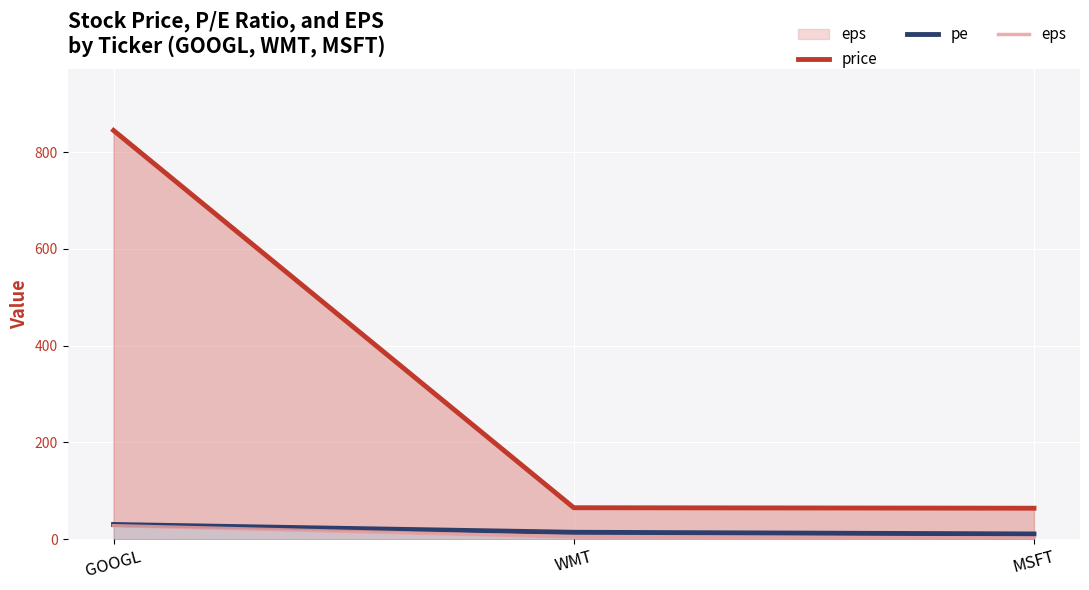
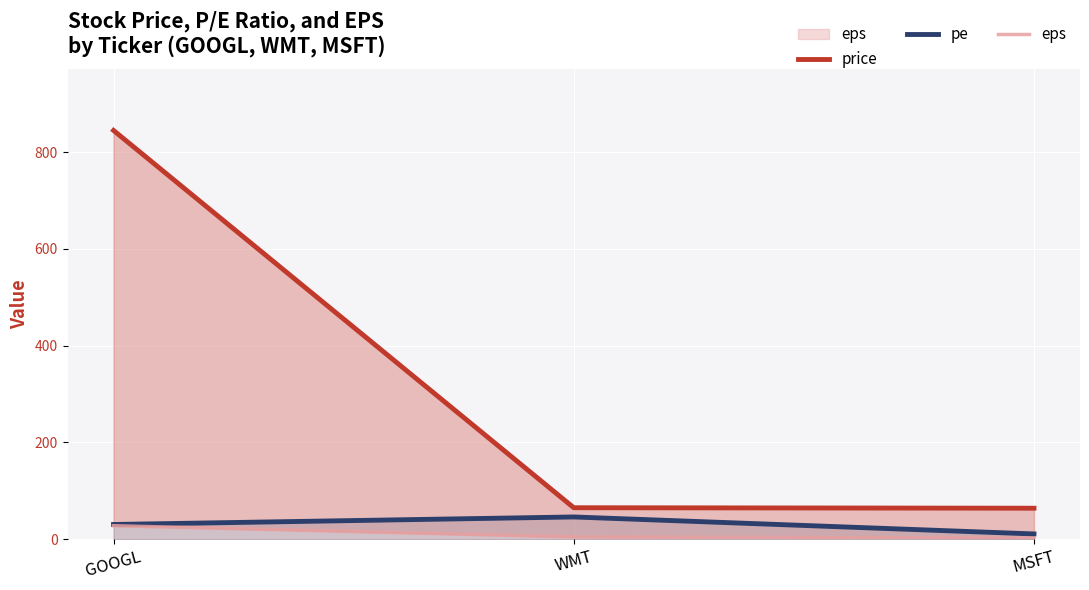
  {
    "pe": {
-     "WMT": 10,
+     "WMT": 50,
      "MSFT": 10
    }
  }
